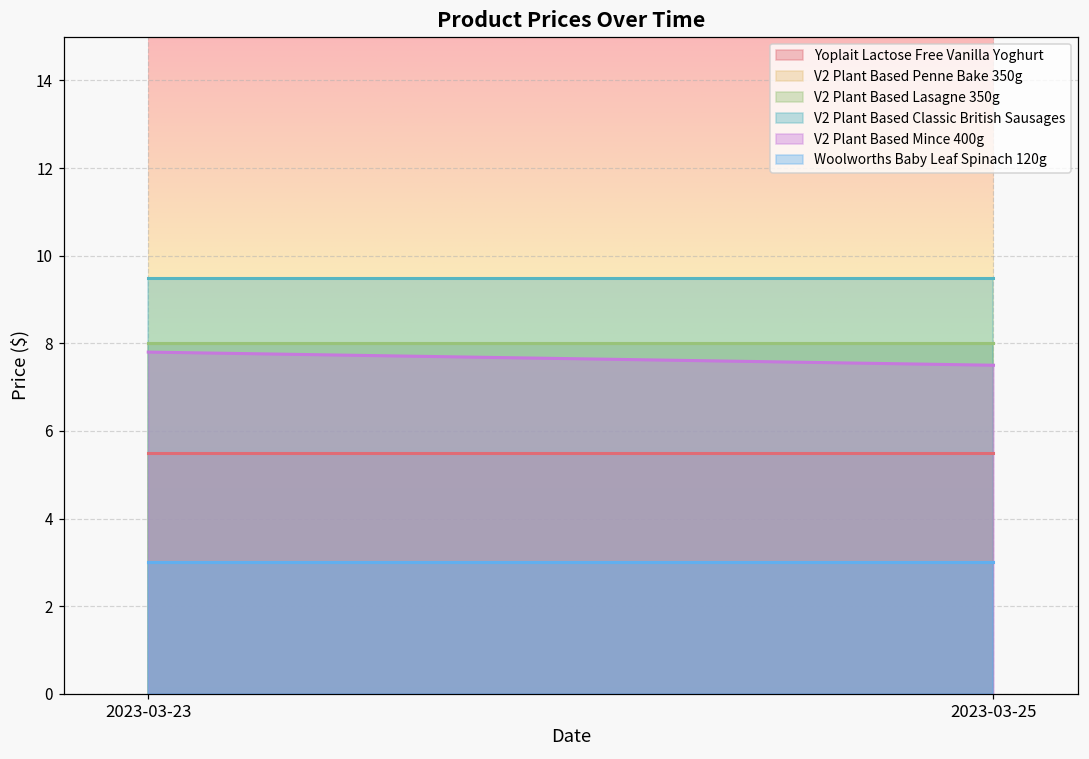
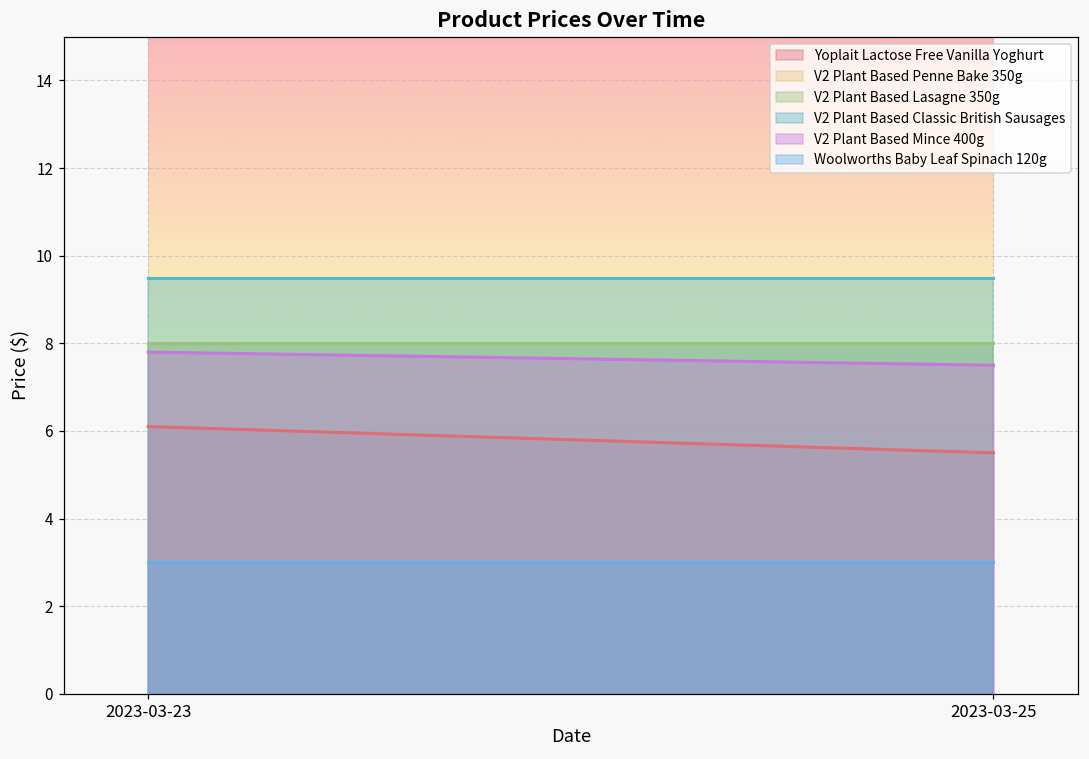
  {
    "Yoplait Lactose Free Vanilla Yoghurt": {
-     "2023-03-23": 5.5,
+     "2023-03-23": 6.1,
      "2023-03-25": 5.5
    },
    "V2 Plant Based Mince 400g": {
      "2023-03-23": 7.8,
      "2023-03-25": 7.5
    }
  }
